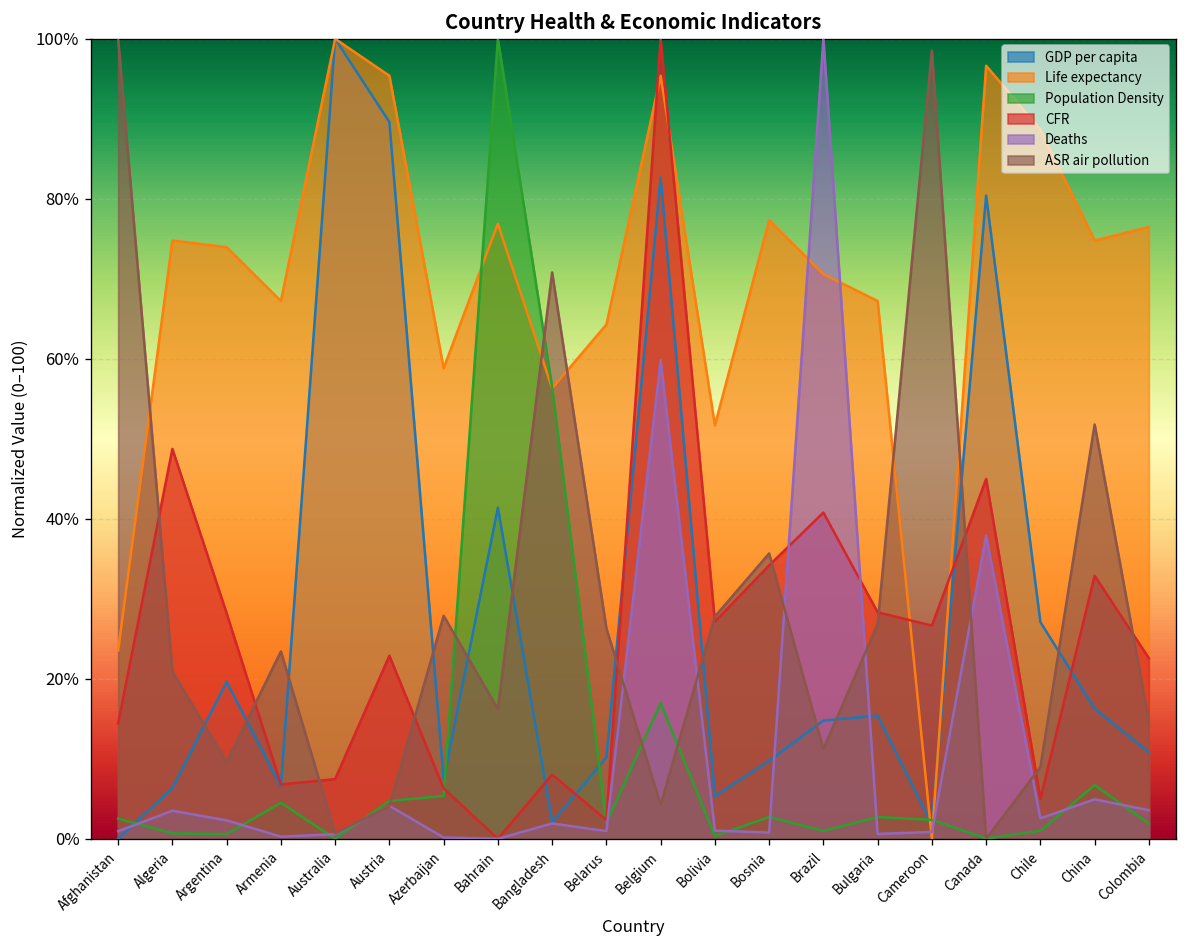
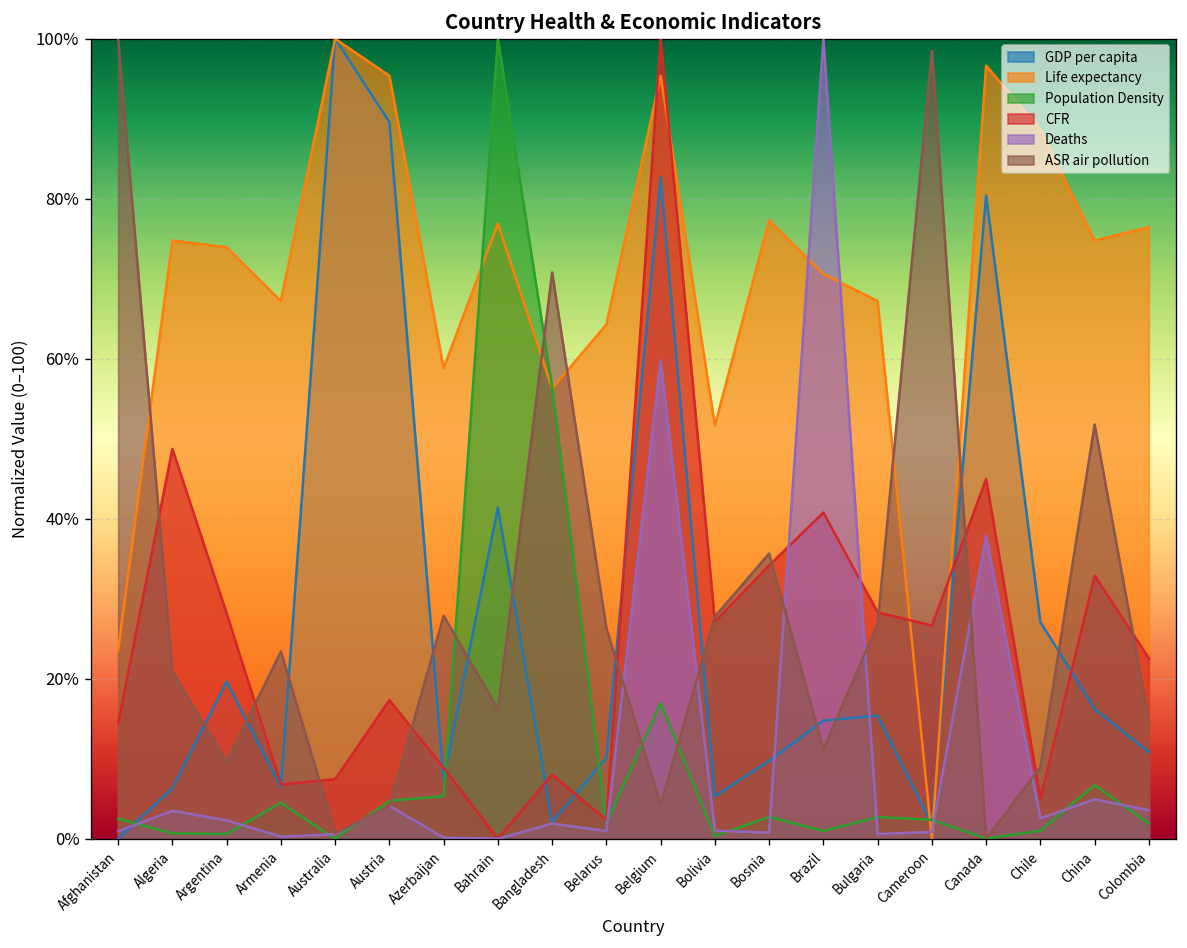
  {
    "GDP per capita": {
      "Afghanistan": "0%",
      "Algeria": "6%",
      "Argentina": "20%",
      "Austria": "90%",
      "Azerbaijan": "7%",
      "Bahrain": "41%",
      "Belarus": "10%",
      "Belgium": "83%",
      "Bolivia": "5%",
      "Bosnia": "10%",
      "Brazil": "15%",
      "Bulgaria": "15%",
      "Cameroon": "2%",
      "Canada": "80%",
      "Chile": "27%",
      "China": "16%",
      "Colombia": "11%"
    },
    "Life expectancy": {
      "Afghanistan": "24%",
      "Algeria": "75%",
      "Argentina": "74%",
      "Armenia": "67%",
      "Austria": "95%",
      "Azerbaijan": "59%",
      "Bahrain": "77%",
      "Belarus": "64%",
      "Belgium": "95%",
      "Bolivia": "52%",
      "Bosnia": "77%",
      "Brazil": "71%",
      "Bulgaria": "67%",
      "Cameroon": "0%",
      "Canada": "97%",
      "China": "75%",
      "Colombia": "76%"
    },
    "Population Density": {
      "Afghanistan": "3%",
      "Algeria": "1%",
      "Argentina": "1%",
      "Armenia": "5%",
      "Australia": "0%",
      "Austria": "5%",
      "Azerbaijan": "5%",
      "Bahrain": "100%",
      "Belarus": "2%",
      "Belgium": "17%",
      "Bolivia": "0%",
      "Bosnia": "3%",
      "Brazil": "1%",
      "Bulgaria": "3%",
      "Cameroon": "2%",
      "Chile": "1%",
      "China": "7%",
      "Colombia": "2%"
    },
    "CFR": {
      "Afghanistan": "14%",
      "Algeria": "49%",
      "Argentina": "28%",
      "Australia": "7%",
-     "Austria": "23%",
-     "Azerbaijan": "6%",
+     "Austria": "17%",
+     "Azerbaijan": "9%",
      "Bangladesh": "8%",
      "Belarus": "2%",
      "Belgium": "100%",
      "Bolivia": "27%",
      "Bosnia": "34%",
      "Brazil": "41%",
      "Bulgaria": "28%",
      "Cameroon": "27%",
      "Canada": "45%",
      "Chile": "5%",
      "China": "33%",
      "Colombia": "23%"
    },
    "Deaths": {
      "Afghanistan": "1%",
      "Algeria": "4%",
      "Argentina": "2%",
      "Armenia": "0%",
      "Azerbaijan": "0%",
      "Belarus": "1%",
      "Belgium": "60%",
      "Bolivia": "1%",
      "Bosnia": "1%",
      "Brazil": "100%",
      "Bulgaria": "1%",
      "Cameroon": "1%",
      "Canada": "38%",
      "Chile": "3%",
      "China": "5%",
      "Colombia": "4%"
    },
    "ASR air pollution": {
      "Afghanistan": "100%",
      "Algeria": "21%",
      "Argentina": "10%",
      "Armenia": "23%",
      "Azerbaijan": "28%",
      "Bahrain": "16%",
      "Bangladesh": "71%",
      "Belarus": "26%",
      "Belgium": "4%",
      "Bolivia": "28%",
      "Bosnia": "36%",
      "Brazil": "11%",
      "Bulgaria": "27%",
      "Cameroon": "99%",
      "Chile": "9%",
      "China": "52%",
      "Colombia": "15%"
    }
  }
